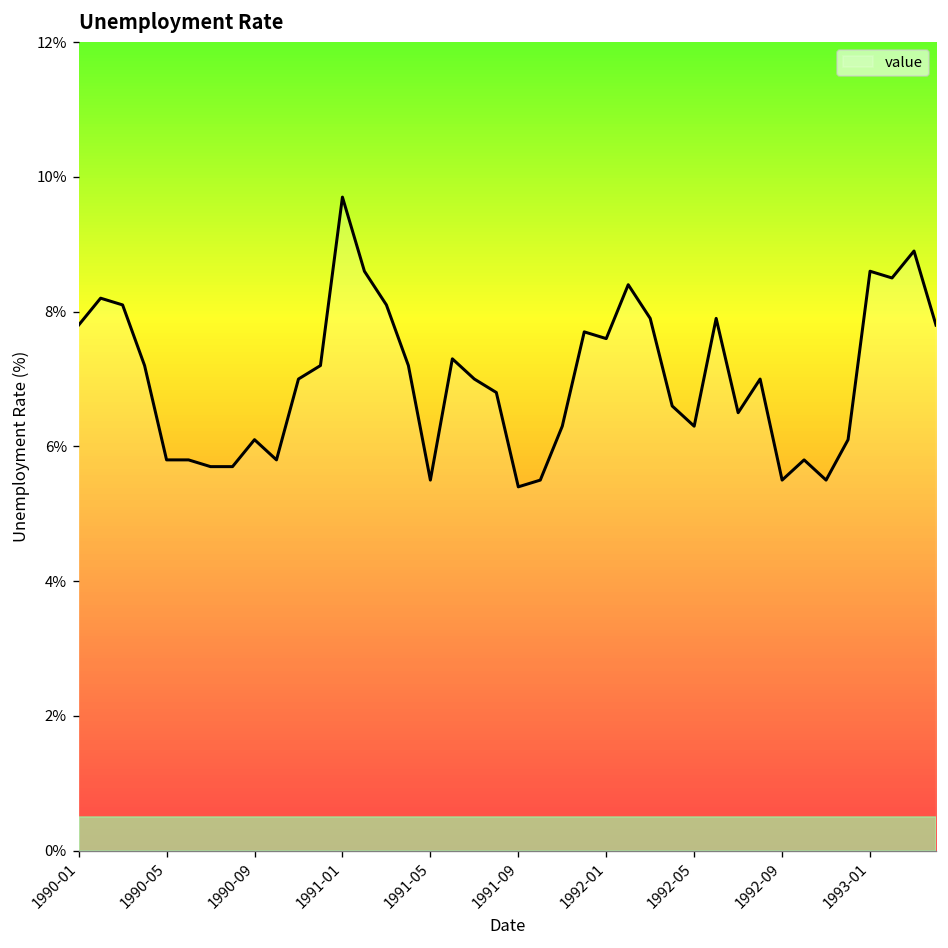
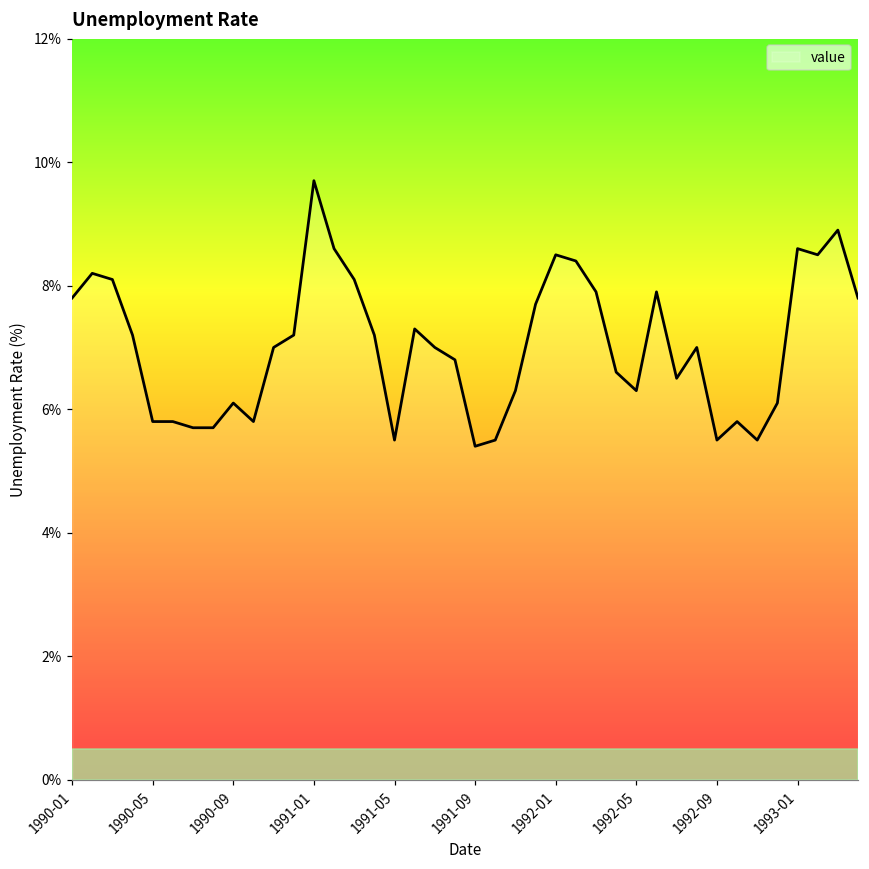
  {
    "1990-01": "7.8%",
    "1990-05": "5.8%",
    "1990-09": "6.1%",
    "1991-01": "9.7%",
    "1991-05": "5.5%",
    "1991-09": "5.4%",
-   "1992-01": "7.6%",
+   "1992-01": "8.5%",
    "1992-05": "6.3%",
    "1992-09": "5.5%",
    "1993-01": "8.6%"
  }
